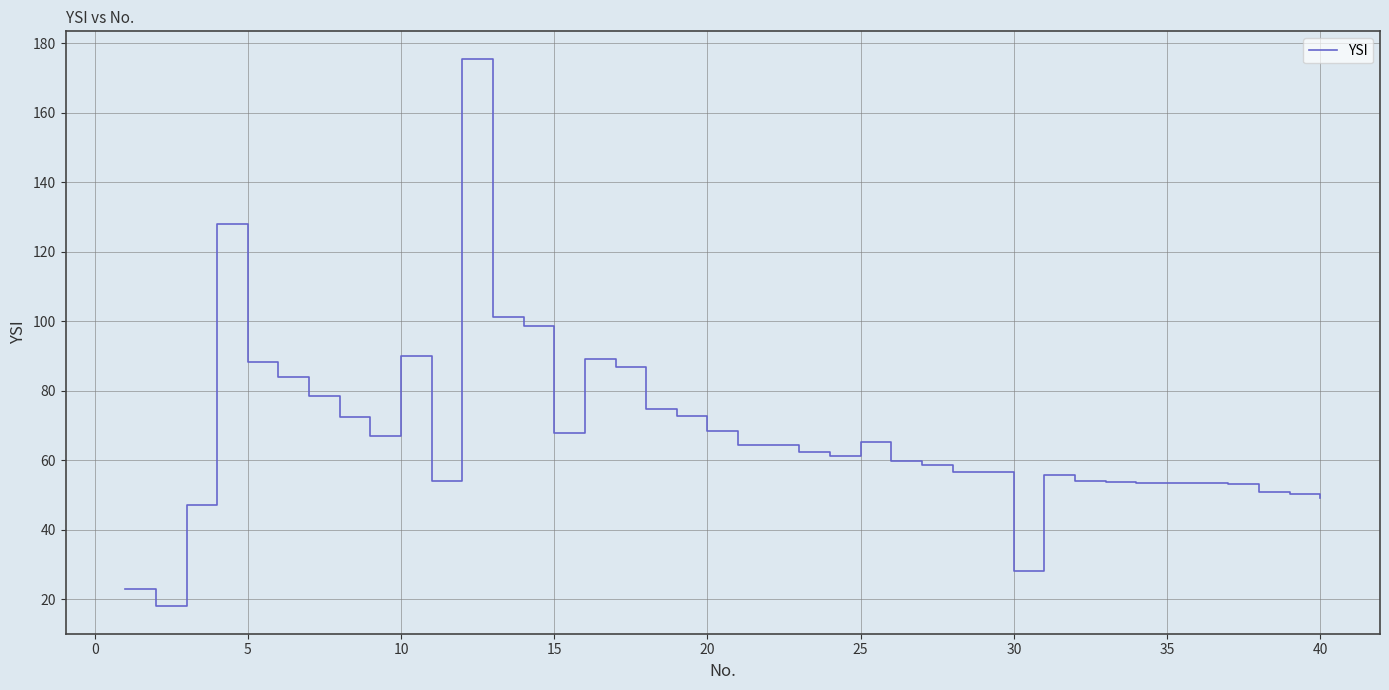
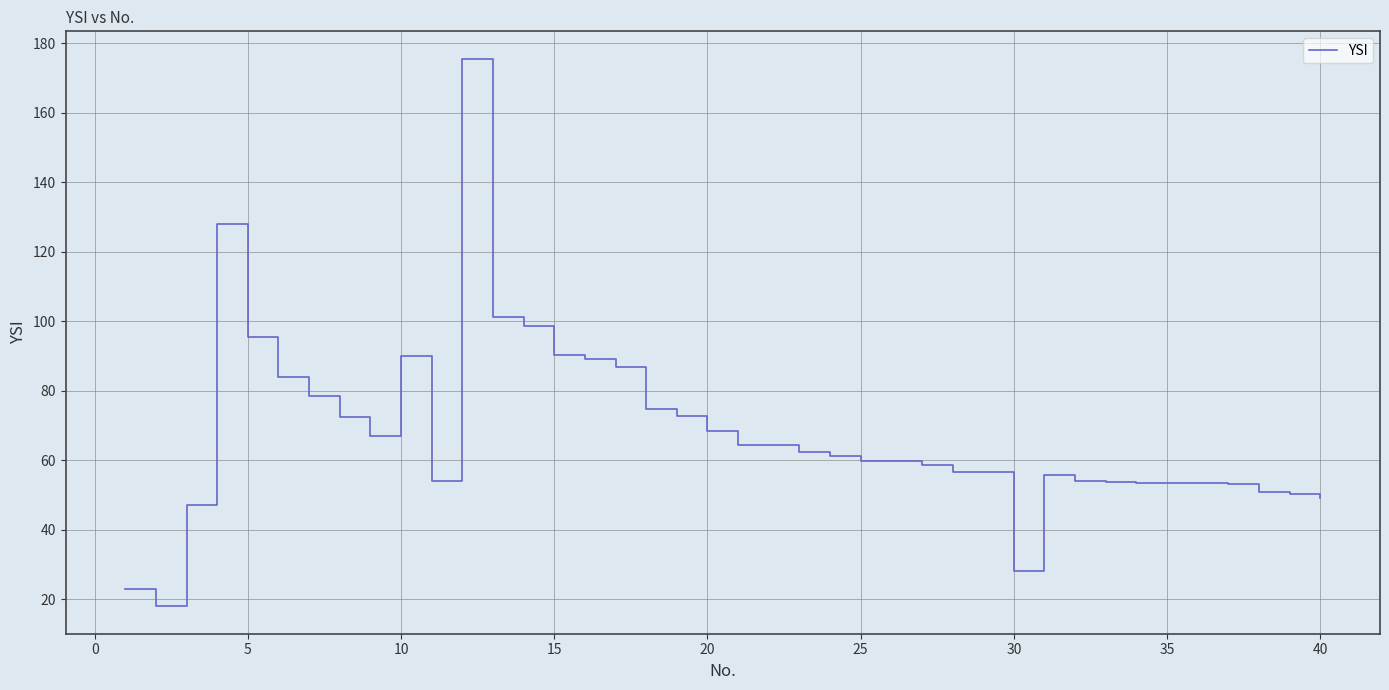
  {
-   "5": 88,
+   "5": 96,
    "10": 90,
-   "15": 68,
+   "15": 90,
    "20": 69,
-   "25": 65,
+   "25": 60,
    "30": 28,
    "35": 54,
    "40": 49
  }
